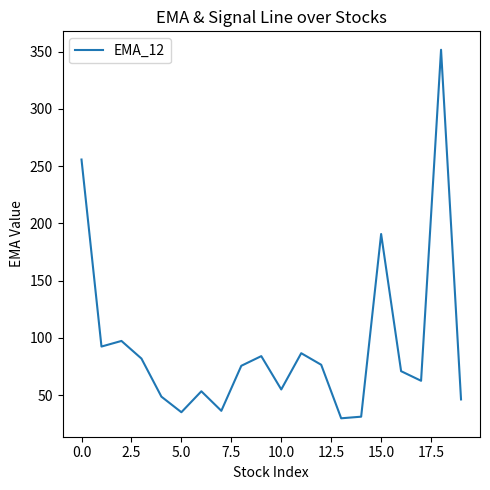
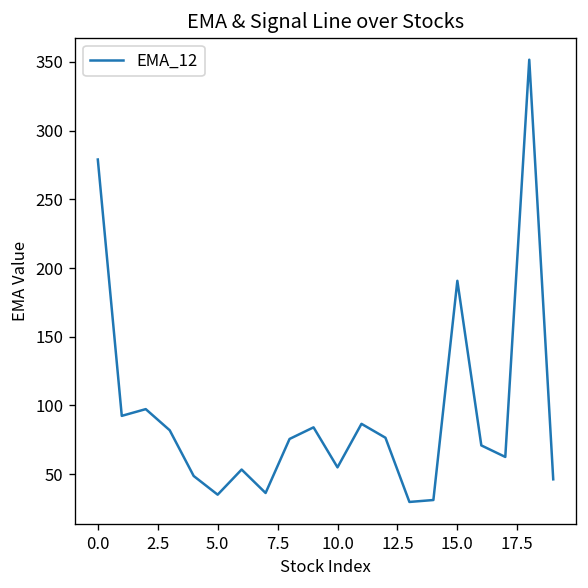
  {
-   "0.0": 256,
+   "0.0": 279,
    "5.0": 35,
    "10.0": 55,
    "15.0": 191
  }
